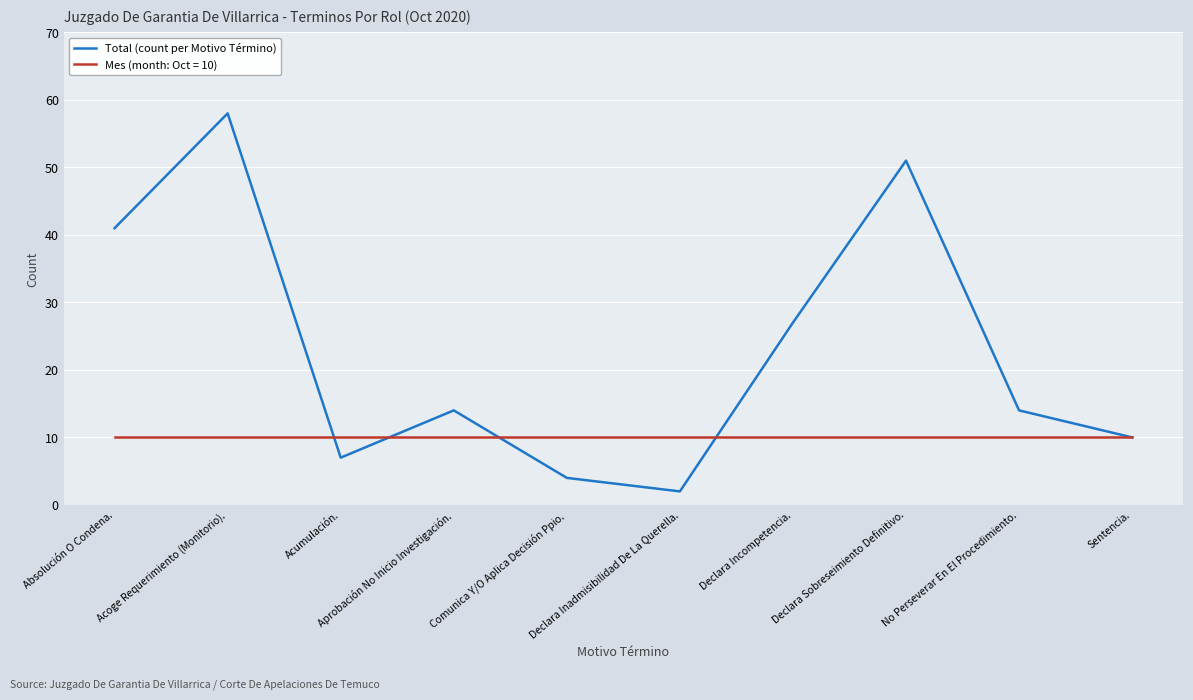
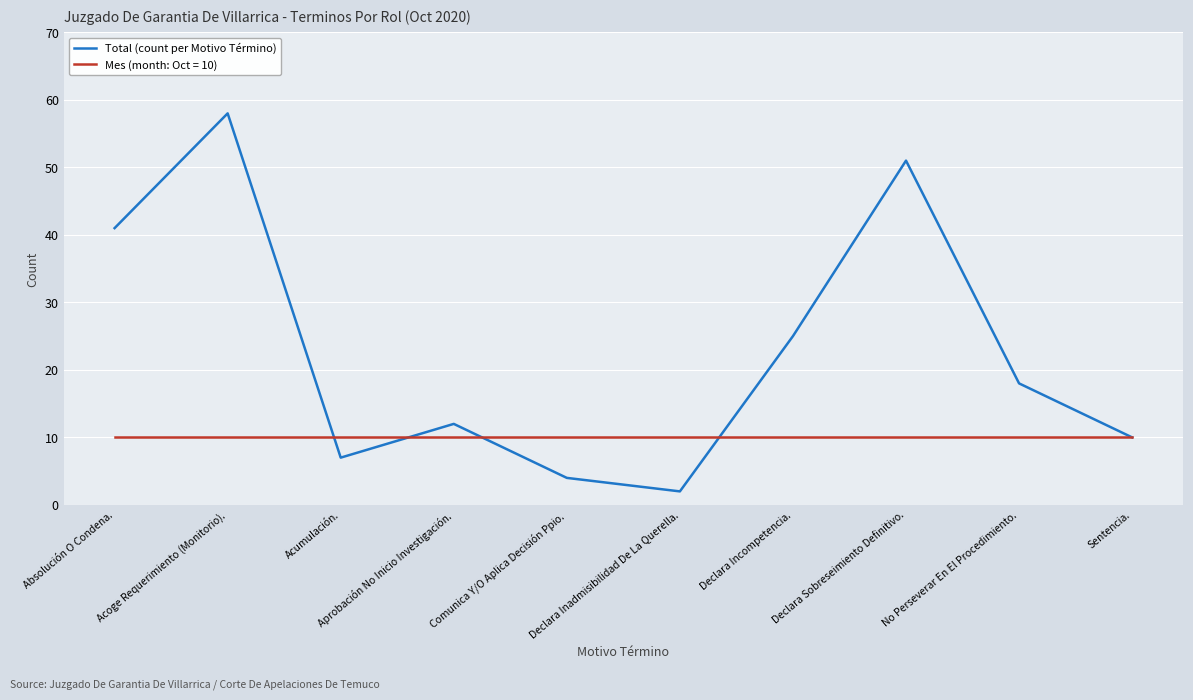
  {
    "Total (count per Motivo Término)": {
      "Absolución O Condena.": 41,
      "Acoge Requerimiento (Monitorio).": 58,
      "Acumulación.": 7,
-     "Aprobación No Inicio Investigación.": 14,
+     "Aprobación No Inicio Investigación.": 12,
      "Comunica Y/O Aplica Decisión Ppio.": 4,
      "Declara Inadmisibilidad De La Querella.": 2,
-     "Declara Incompetencia.": 27,
+     "Declara Incompetencia.": 25,
      "Declara Sobreseimiento Definitivo.": 51,
-     "No Perseverar En El Procedimiento.": 14
+     "No Perseverar En El Procedimiento.": 18
    },
    "Mes (month: Oct = 10)": {
      "Absolución O Condena.": 10,
      "Acoge Requerimiento (Monitorio).": 10,
      "Acumulación.": 10,
      "Aprobación No Inicio Investigación.": 10,
      "Comunica Y/O Aplica Decisión Ppio.": 10,
      "Declara Inadmisibilidad De La Querella.": 10,
      "Declara Incompetencia.": 10,
      "Declara Sobreseimiento Definitivo.": 10,
      "No Perseverar En El Procedimiento.": 10
    }
  }
